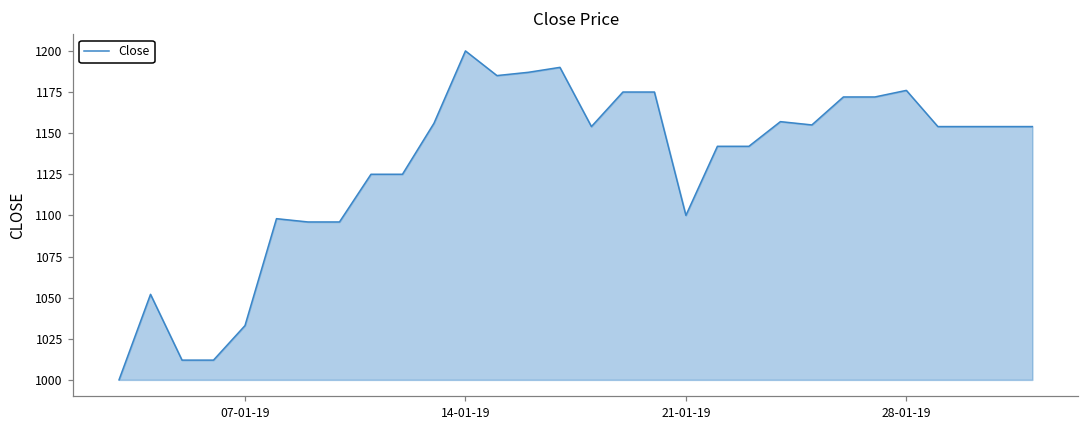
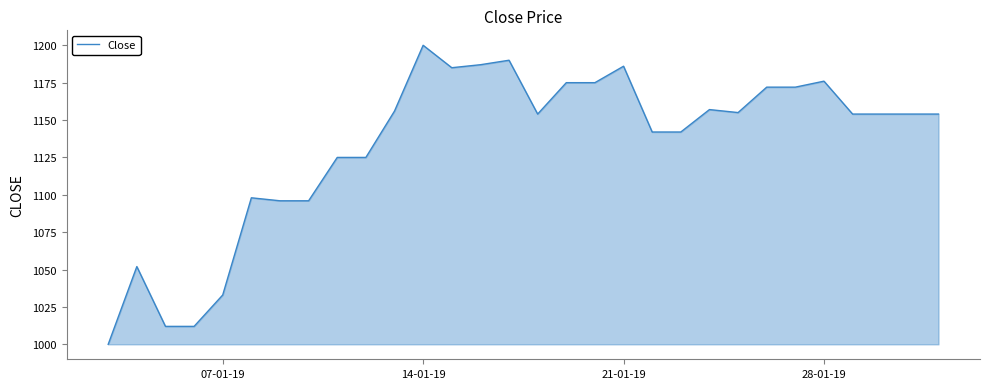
  {
    "07-01-19": 1033,
    "14-01-19": 1200,
-   "21-01-19": 1100,
+   "21-01-19": 1186,
    "28-01-19": 1176
  }
